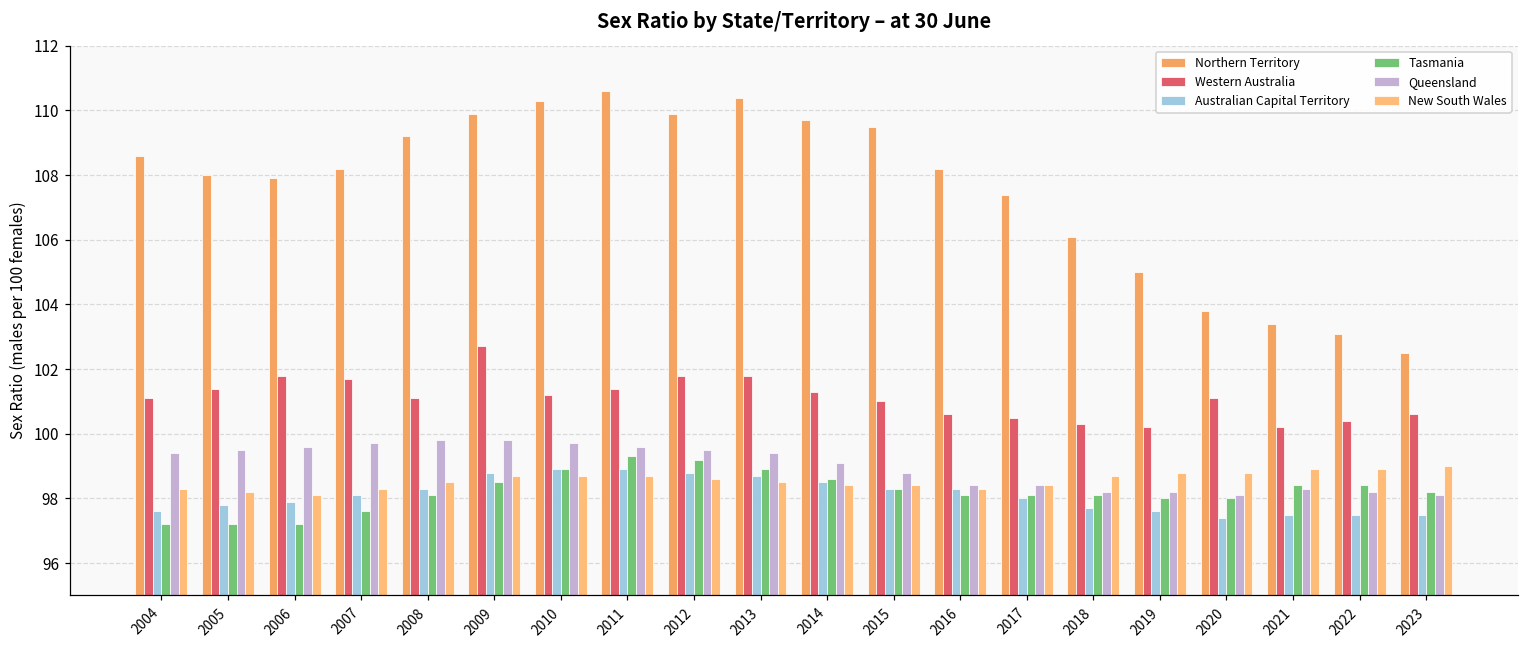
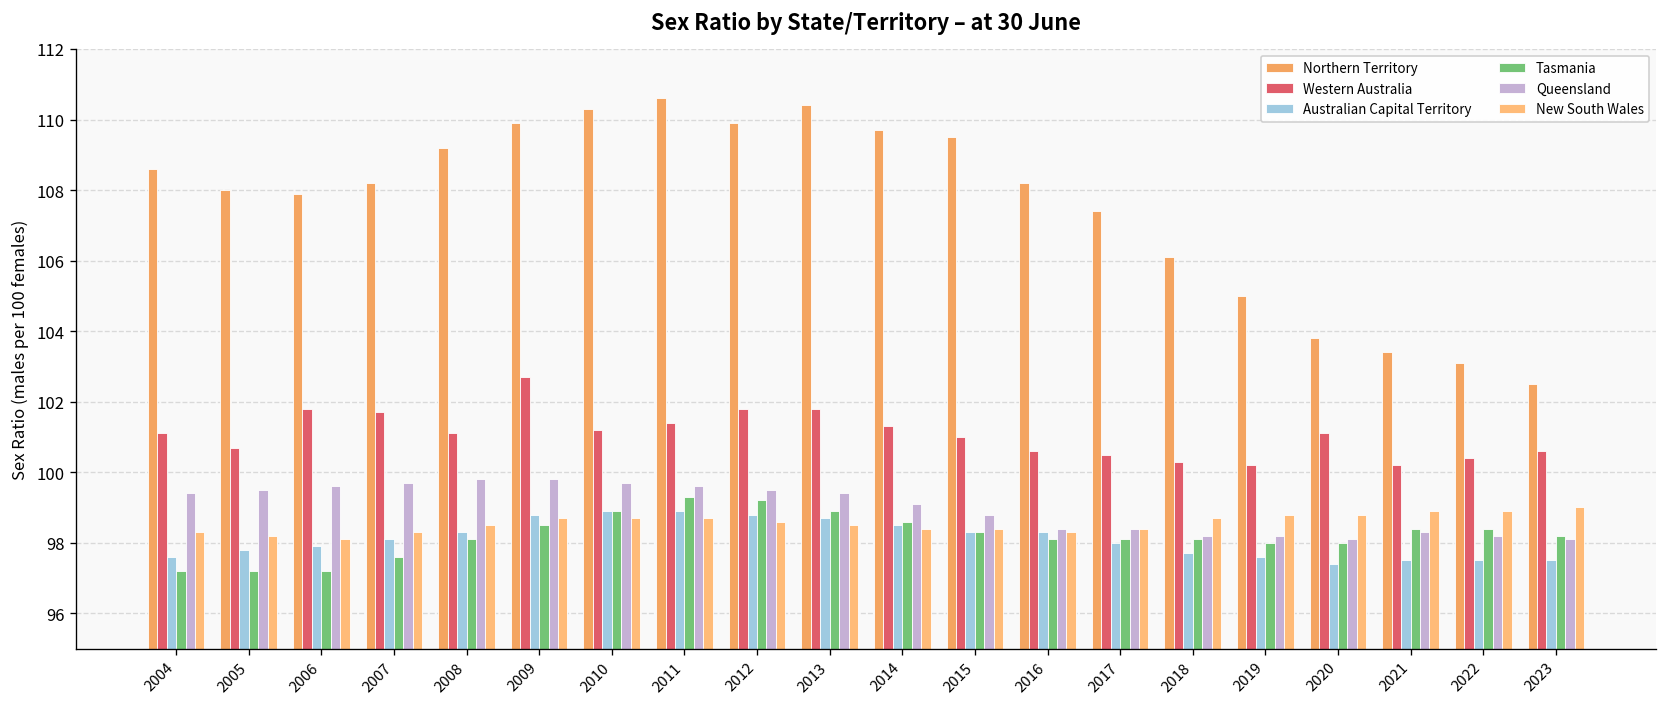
  {
    "Western Australia": {
      "2004": 101.1,
-     "2005": 101.4,
+     "2005": 100.7,
      "2006": 101.8,
      "2007": 101.7,
      "2008": 101.1,
      "2009": 102.7,
      "2010": 101.2,
      "2011": 101.4,
      "2012": 101.8,
      "2013": 101.8,
      "2014": 101.3,
      "2015": 101.0,
      "2016": 100.6,
      "2017": 100.5,
      "2018": 100.3,
      "2019": 100.2,
      "2020": 101.1,
      "2021": 100.2,
      "2022": 100.4,
      "2023": 100.6
    },
    "Tasmania": {
      "2004": 97.2,
      "2005": 97.2,
      "2006": 97.2,
      "2007": 97.6,
      "2008": 98.1,
      "2009": 98.5,
      "2010": 98.9,
      "2011": 99.3,
      "2012": 99.2,
      "2013": 98.9,
      "2014": 98.6,
      "2015": 98.3,
      "2016": 98.1,
      "2017": 98.1,
      "2018": 98.1,
      "2019": 98.0,
      "2020": 98.0,
      "2021": 98.4,
      "2022": 98.4,
      "2023": 98.2
    }
  }
